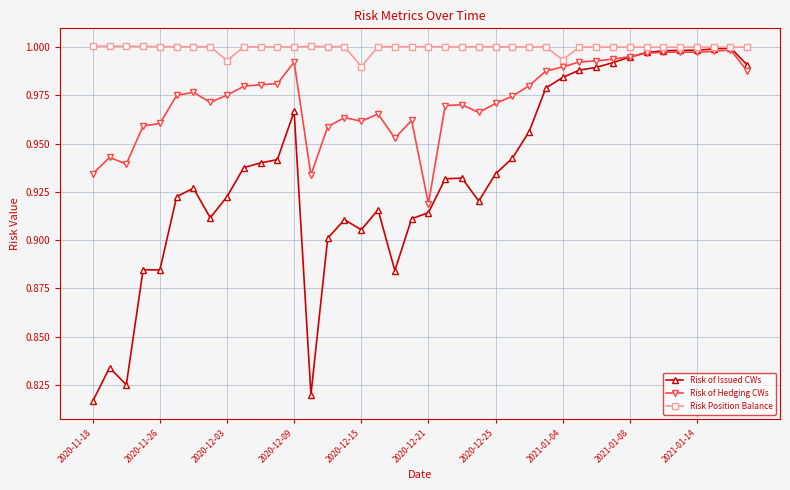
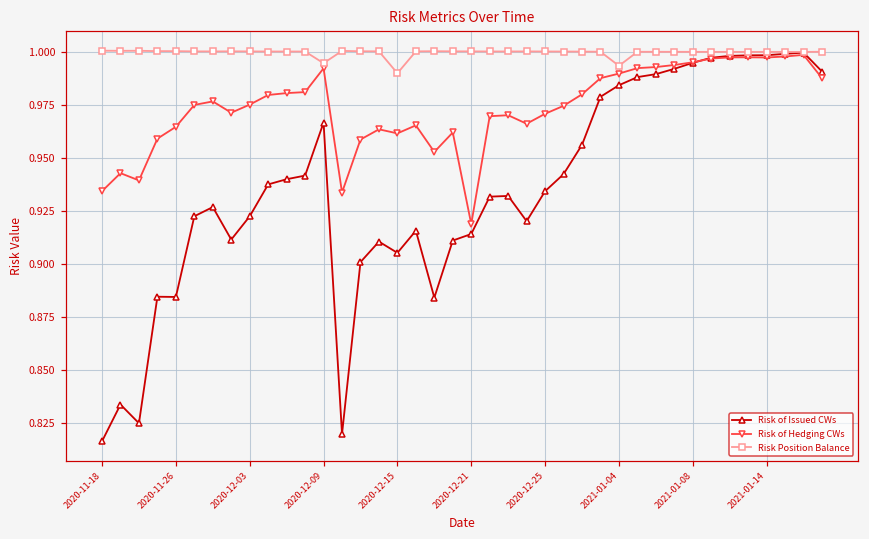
  {
    "Risk of Issued CWs": {
      "2020-11-18": 0.817,
      "2020-11-26": 0.885,
      "2020-12-03": 0.923,
      "2020-12-09": 0.967,
      "2020-12-15": 0.905,
      "2020-12-21": 0.914,
      "2020-12-25": 0.934,
      "2021-01-04": 0.984
    },
    "Risk of Hedging CWs": {
      "2020-11-18": 0.934,
-     "2020-11-26": 0.960,
+     "2020-11-26": 0.965,
      "2020-12-03": 0.975,
      "2020-12-09": 0.992,
      "2020-12-15": 0.962,
      "2020-12-21": 0.919,
      "2020-12-25": 0.971,
      "2021-01-04": 0.990
    },
    "Risk Position Balance": {
      "2020-11-18": 1.001,
      "2020-11-26": 1.000,
-     "2020-12-03": 0.993,
-     "2020-12-09": 1.000,
+     "2020-12-03": 1.000,
+     "2020-12-09": 0.995,
      "2020-12-15": 0.990,
      "2020-12-21": 1.000,
      "2020-12-25": 1.000,
      "2021-01-04": 0.993,
      "2021-01-08": 1.000,
      "2021-01-14": 1.000
    }
  }
